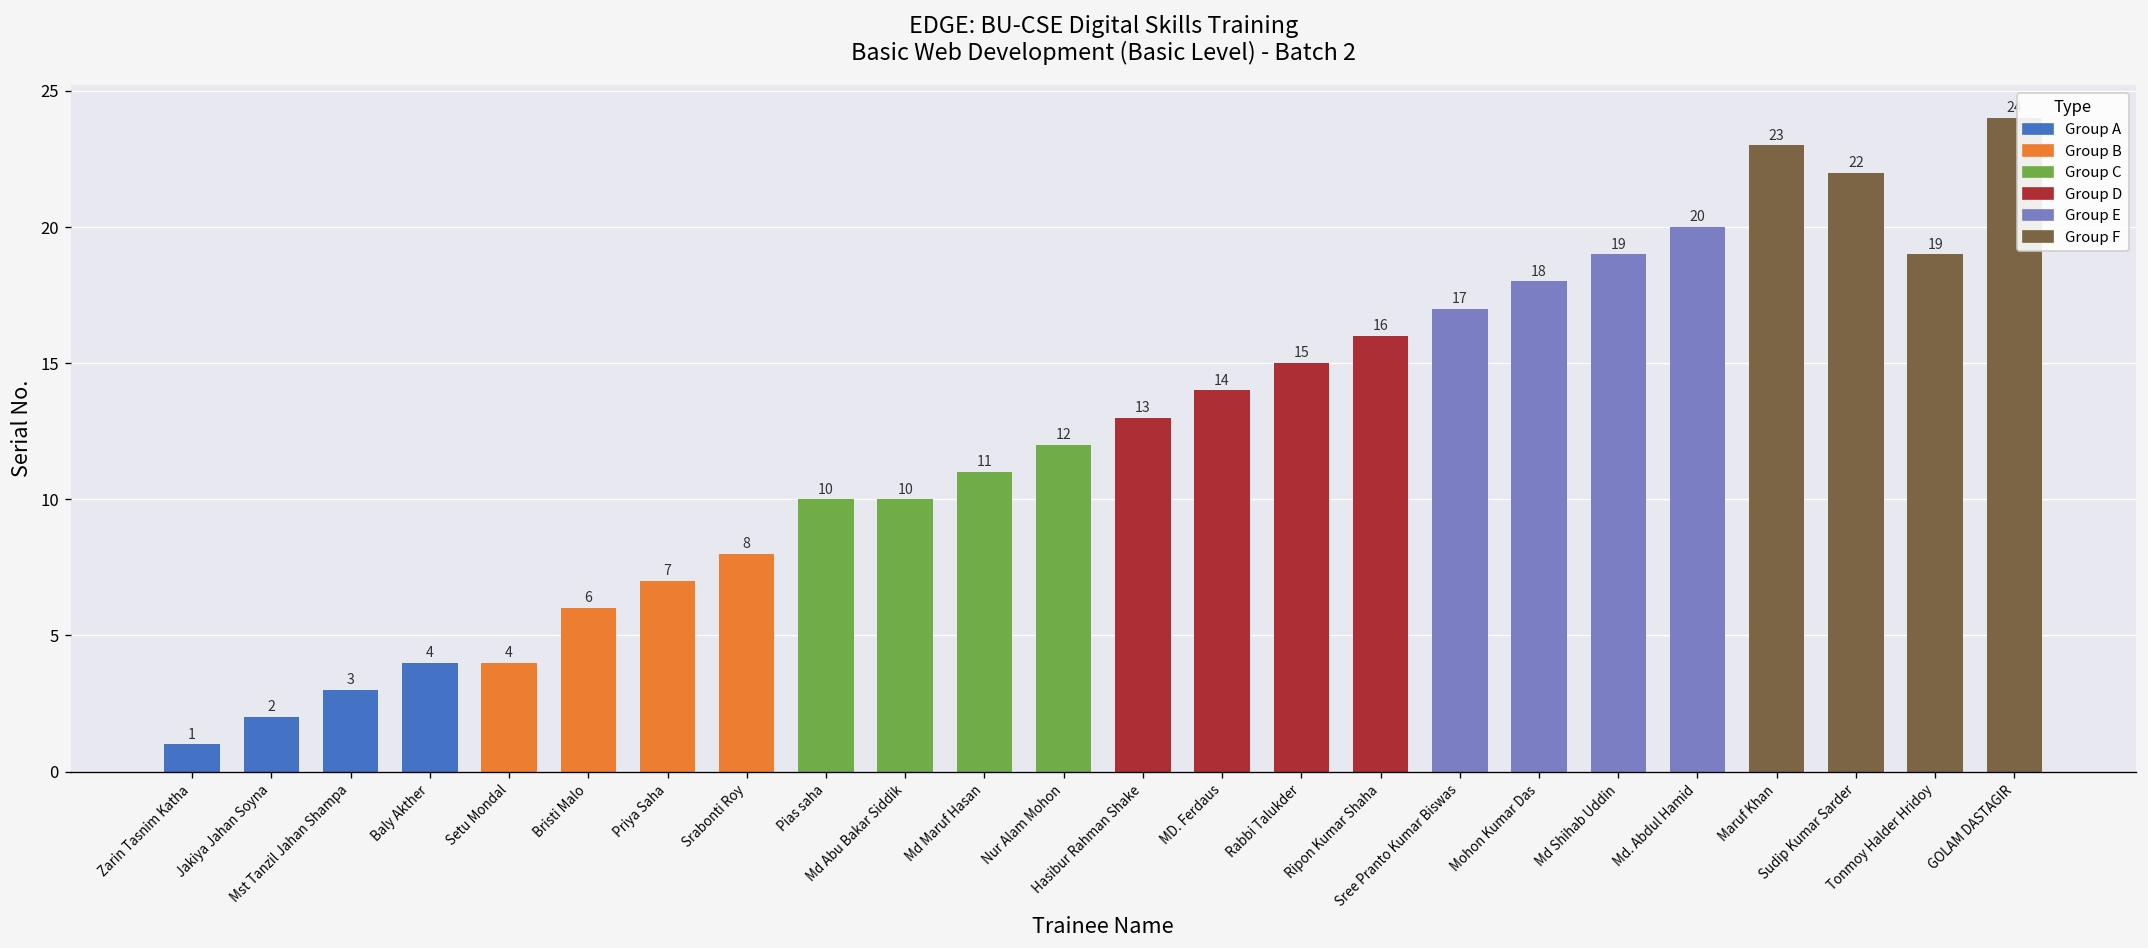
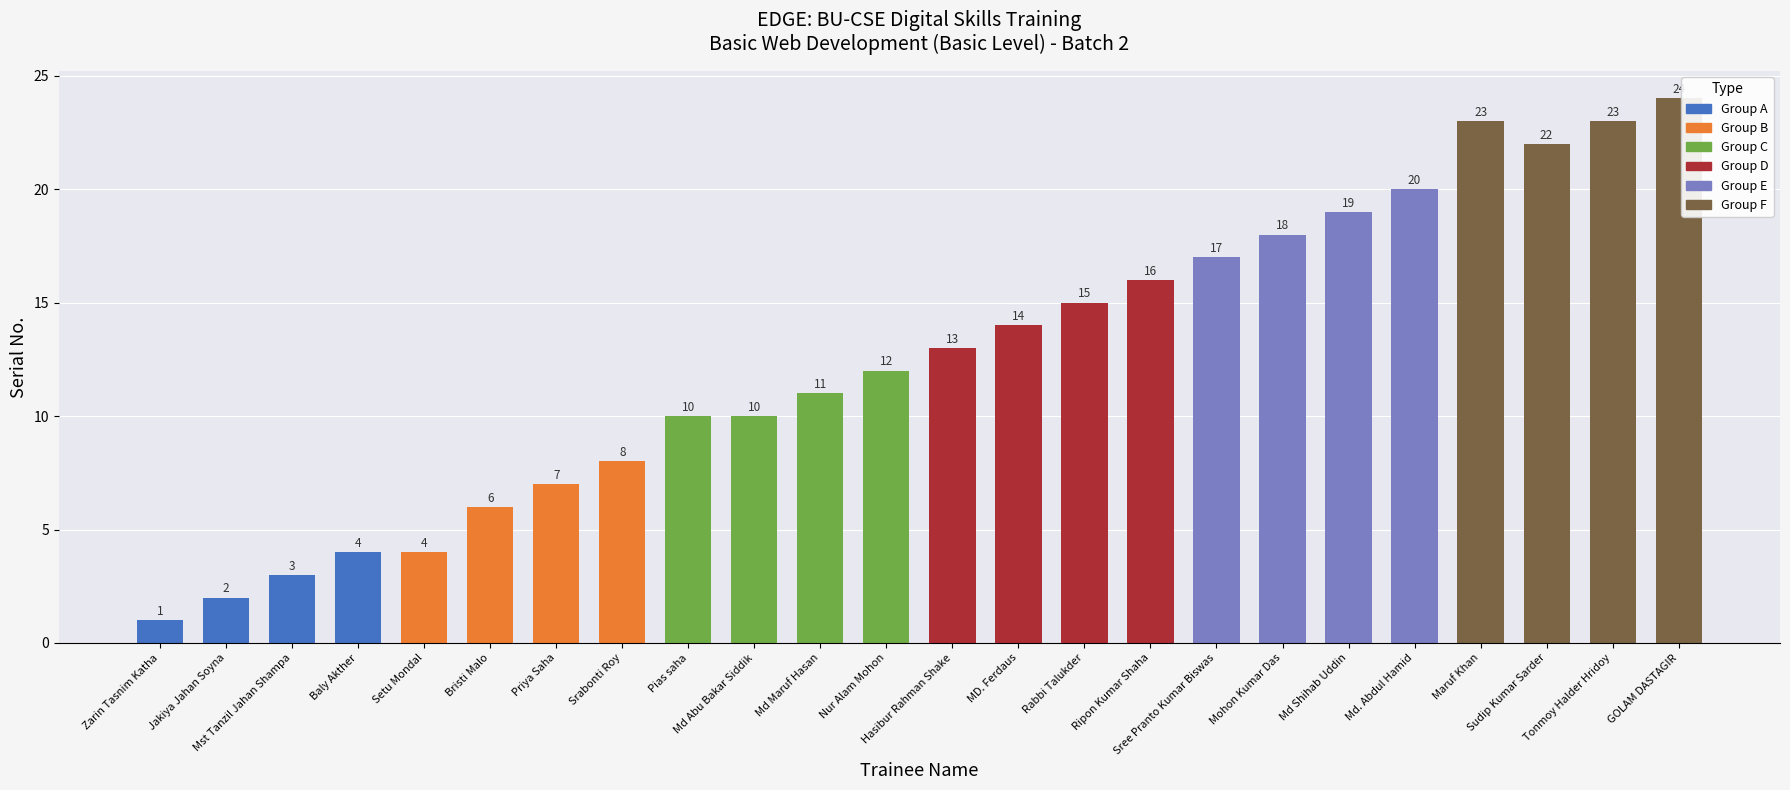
  {
    "Zarin Tasnim Katha": 1,
    "Jakiya Jahan Soyna": 2,
    "Mst Tanzil Jahan Shampa": 3,
    "Baly Akther": 4,
    "Setu Mondal": 4,
    "Bristi Malo": 6,
    "Priya Saha": 7,
    "Srabonti Roy": 8,
    "Pias saha": 10,
    "Md Abu Bakar Siddik": 10,
    "Md Maruf Hasan": 11,
    "Nur Alam Mohon": 12,
    "Hasibur Rahman Shake": 13,
    "MD. Ferdaus": 14,
    "Rabbi Talukder": 15,
    "Ripon Kumar Shaha": 16,
    "Sree Pranto Kumar Biswas": 17,
    "Mohon Kumar Das": 18,
    "Md Shihab Uddin": 19,
    "Md. Abdul Hamid": 20,
    "Maruf Khan": 23,
    "Sudip Kumar Sarder": 22,
-   "Tonmoy Halder Hridoy": 19
+   "Tonmoy Halder Hridoy": 23
  }
